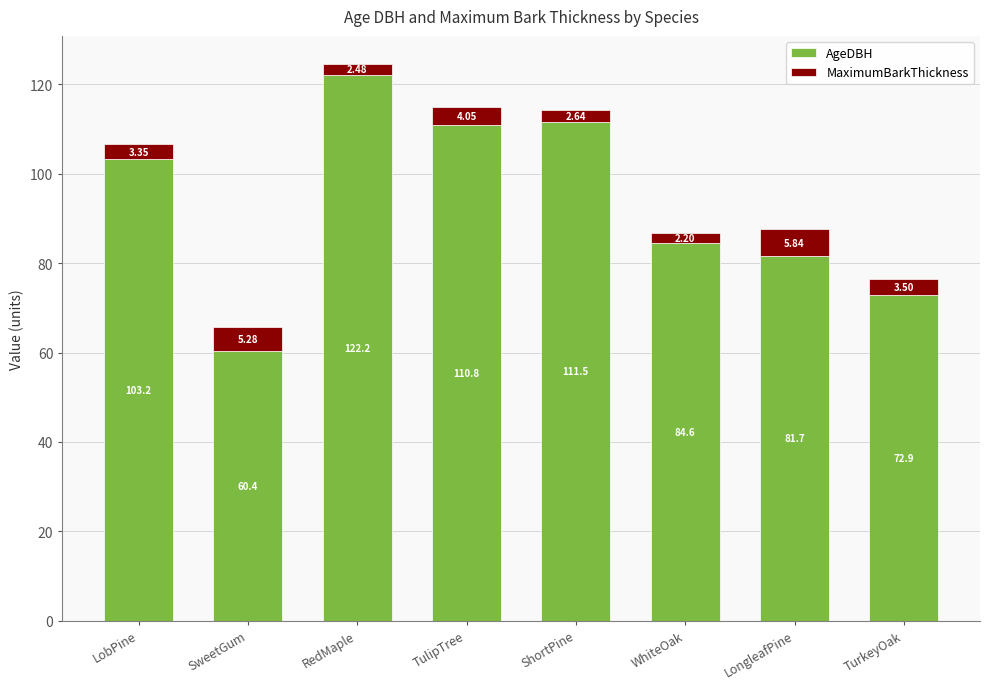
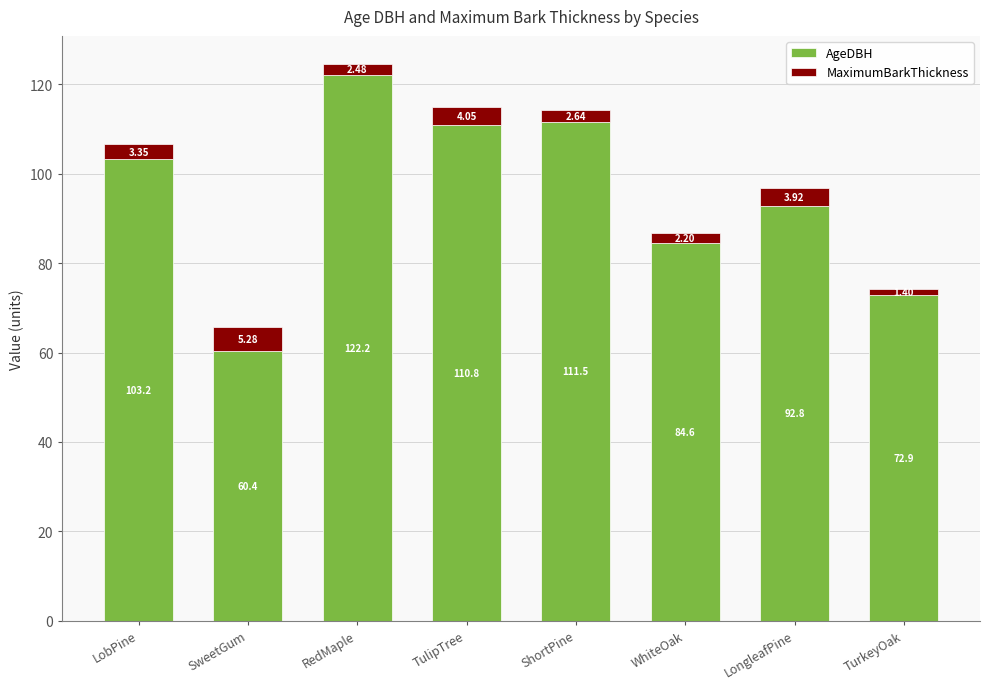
  {
    "AgeDBH": {
      "LobPine": 103.2,
      "SweetGum": 60.4,
      "RedMaple": 122.2,
      "TulipTree": 110.8,
      "ShortPine": 111.5,
      "WhiteOak": 84.6,
-     "LongleafPine": 81.7,
+     "LongleafPine": 92.8,
      "TurkeyOak": 72.9
    },
    "MaximumBarkThickness": {
      "LobPine": 3.35,
      "SweetGum": 5.28,
      "RedMaple": 2.48,
      "TulipTree": 4.05,
      "ShortPine": 2.64,
      "WhiteOak": 2.20,
-     "LongleafPine": 5.84,
-     "TurkeyOak": 3.50
+     "LongleafPine": 3.92,
+     "TurkeyOak": 1.40
    }
  }
